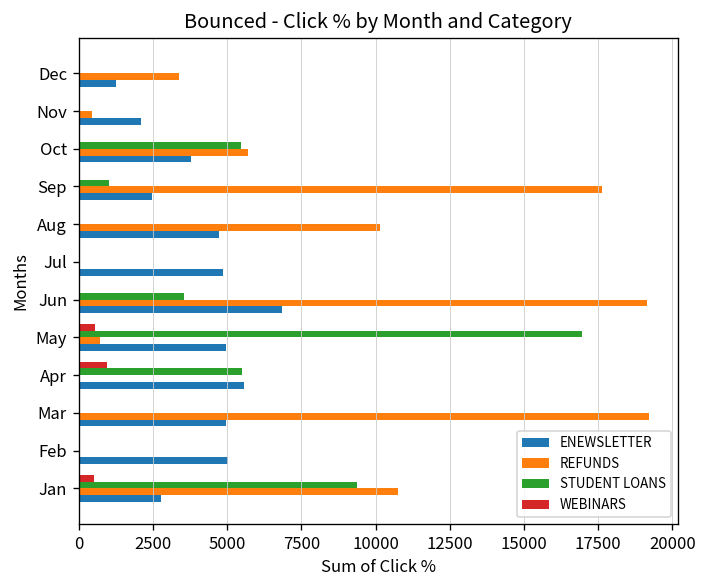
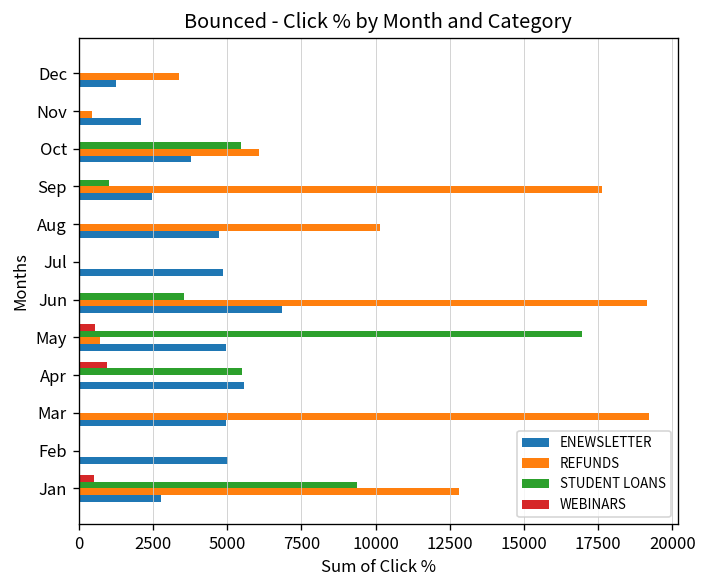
  {
    "ENEWSLETTER": {
      "Dec": 1300,
      "Nov": 2100,
      "Oct": 3800,
      "Sep": 2500,
      "Aug": 4700,
      "Jul": 4900,
      "Jun": 6900,
      "May": 5000,
      "Apr": 5600,
      "Mar": 5000,
      "Feb": 5000,
      "Jan": 2800
    },
    "REFUNDS": {
      "Dec": 3400,
      "Nov": 400,
-     "Oct": 5700,
+     "Oct": 6100,
      "Sep": 17600,
      "Aug": 10200,
      "Jul": 0,
      "Jun": 19100,
      "May": 700,
      "Apr": 0,
      "Mar": 19200,
      "Feb": 0,
-     "Jan": 10700
+     "Jan": 12800
    },
    "STUDENT LOANS": {
      "Dec": 0,
      "Nov": 0,
      "Oct": 5500,
      "Sep": 1000,
      "Aug": 0,
      "Jul": 0,
      "Jun": 3500,
      "May": 17000,
      "Apr": 5500,
      "Mar": 0,
      "Feb": 0,
      "Jan": 9400
    },
    "WEBINARS": {
      "Dec": 0,
      "Nov": 0,
      "Oct": 0,
      "Sep": 0,
      "Aug": 0,
      "Jul": 0,
      "May": 500,
      "Apr": 900,
      "Mar": 0,
      "Feb": 0,
      "Jan": 500
    }
  }
